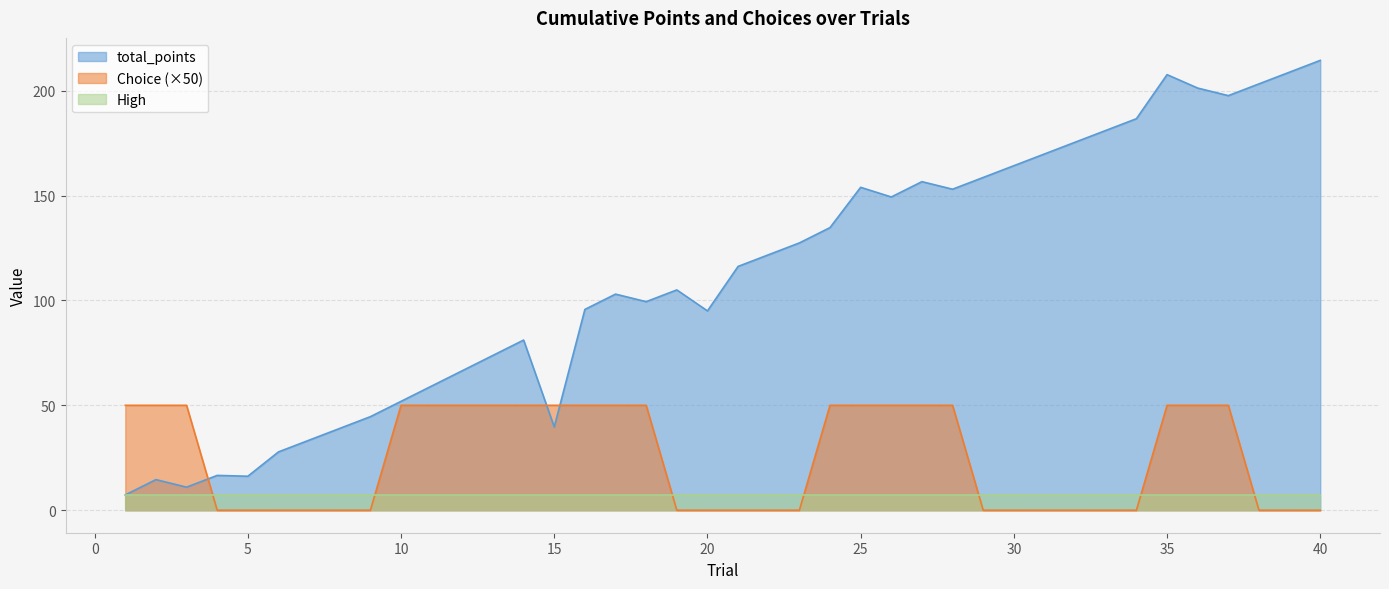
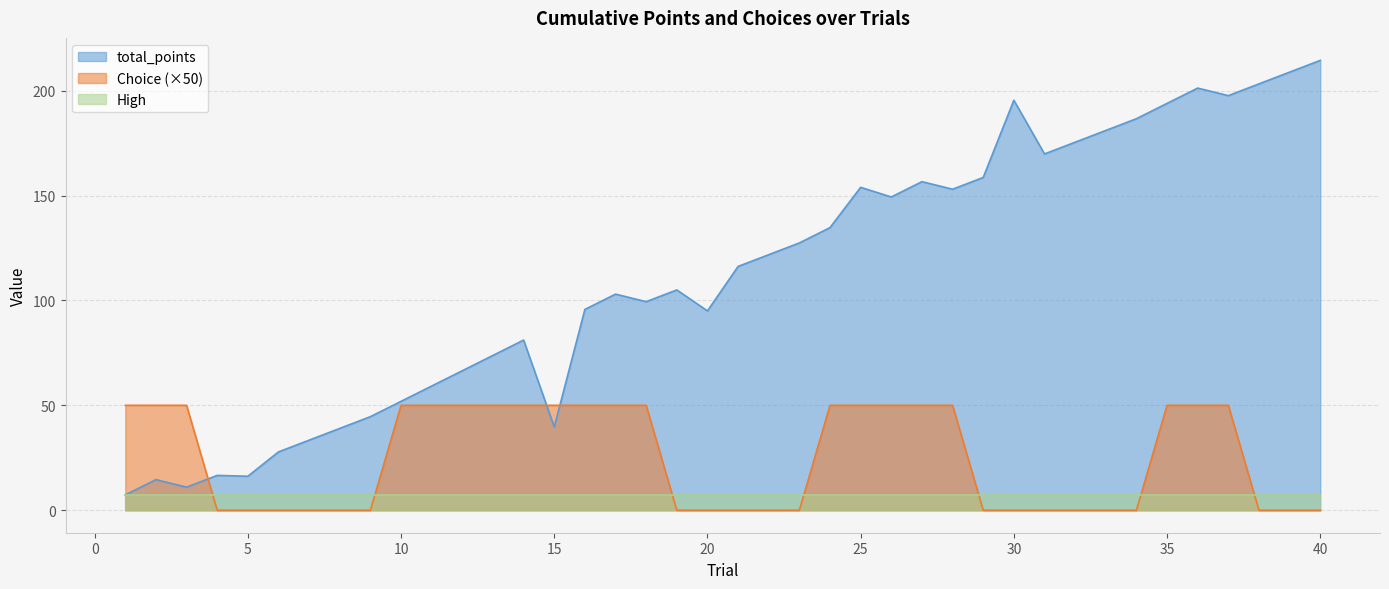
  {
    "total_points": {
      "5": 16,
      "10": 52,
      "15": 40,
      "20": 95,
      "25": 154,
-     "30": 164,
-     "35": 208,
+     "30": 195,
+     "35": 194,
      "40": 214
    },
    "Choice (×50)": {
      "5": 0,
      "10": 50,
      "15": 50,
      "20": 0,
      "25": 50,
      "30": 0,
      "35": 50,
      "40": 0
    },
    "High": {
      "5": 7,
      "10": 7,
      "15": 7,
      "20": 7,
      "25": 7,
      "30": 7,
      "35": 7,
      "40": 7
    }
  }
